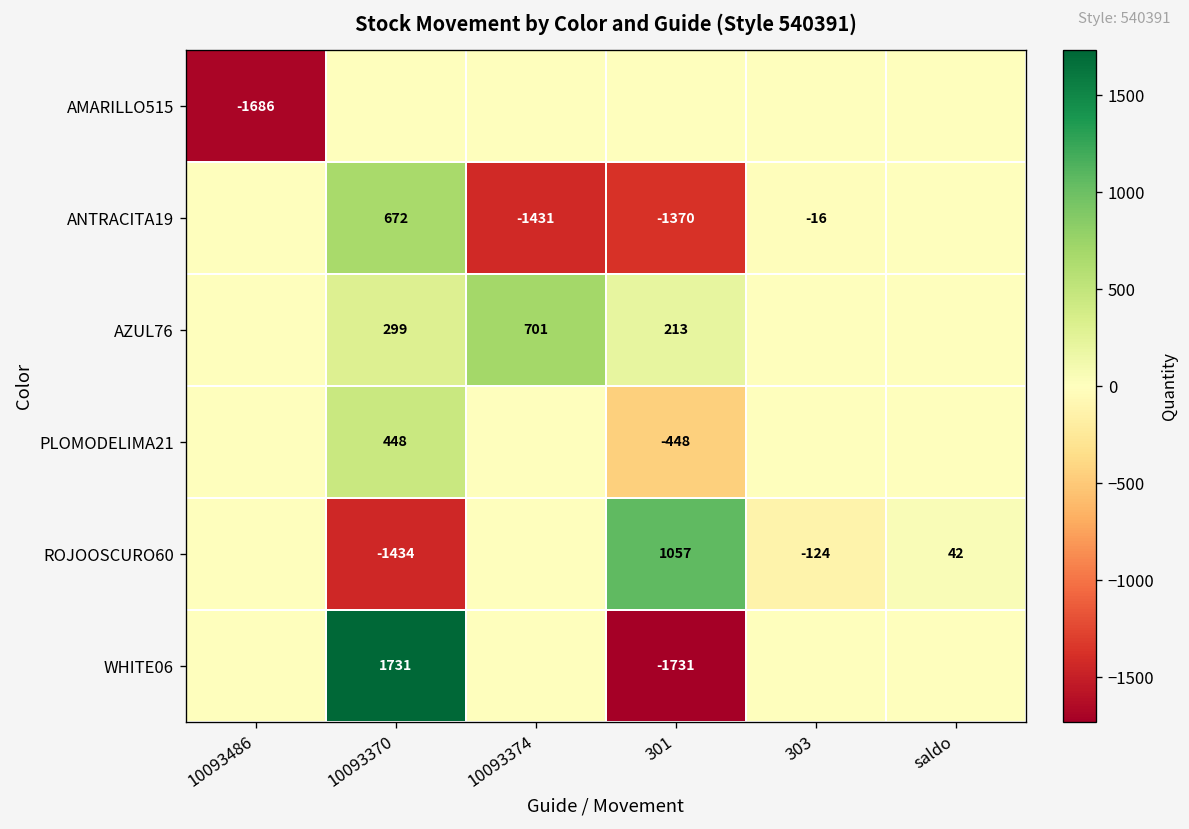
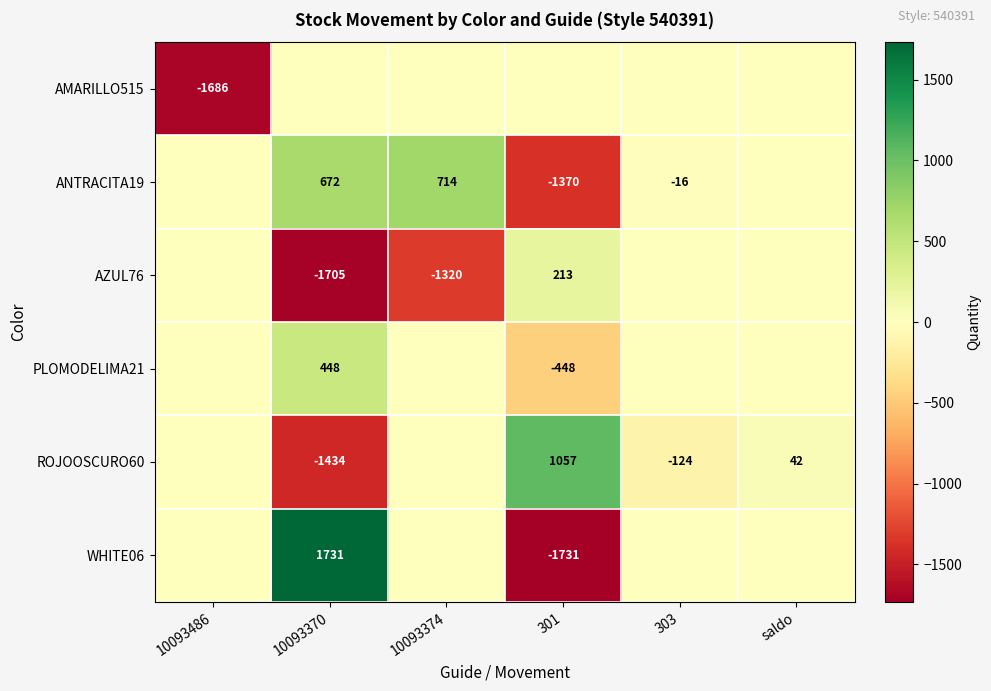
  {
    "AMARILLO515": {
      "10093486": -1686
    },
    "ANTRACITA19": {
      "10093370": 672,
-     "10093374": -1431,
+     "10093374": 714,
      "301": -1370,
      "303": -16
    },
    "AZUL76": {
-     "10093370": 299,
-     "10093374": 701,
+     "10093370": -1705,
+     "10093374": -1320,
      "301": 213
    },
    "PLOMODELIMA21": {
      "10093370": 448,
      "301": -448
    },
    "ROJOOSCURO60": {
      "10093370": -1434,
      "301": 1057,
      "303": -124,
      "saldo": 42
    },
    "WHITE06": {
      "10093370": 1731,
      "301": -1731
    }
  }
